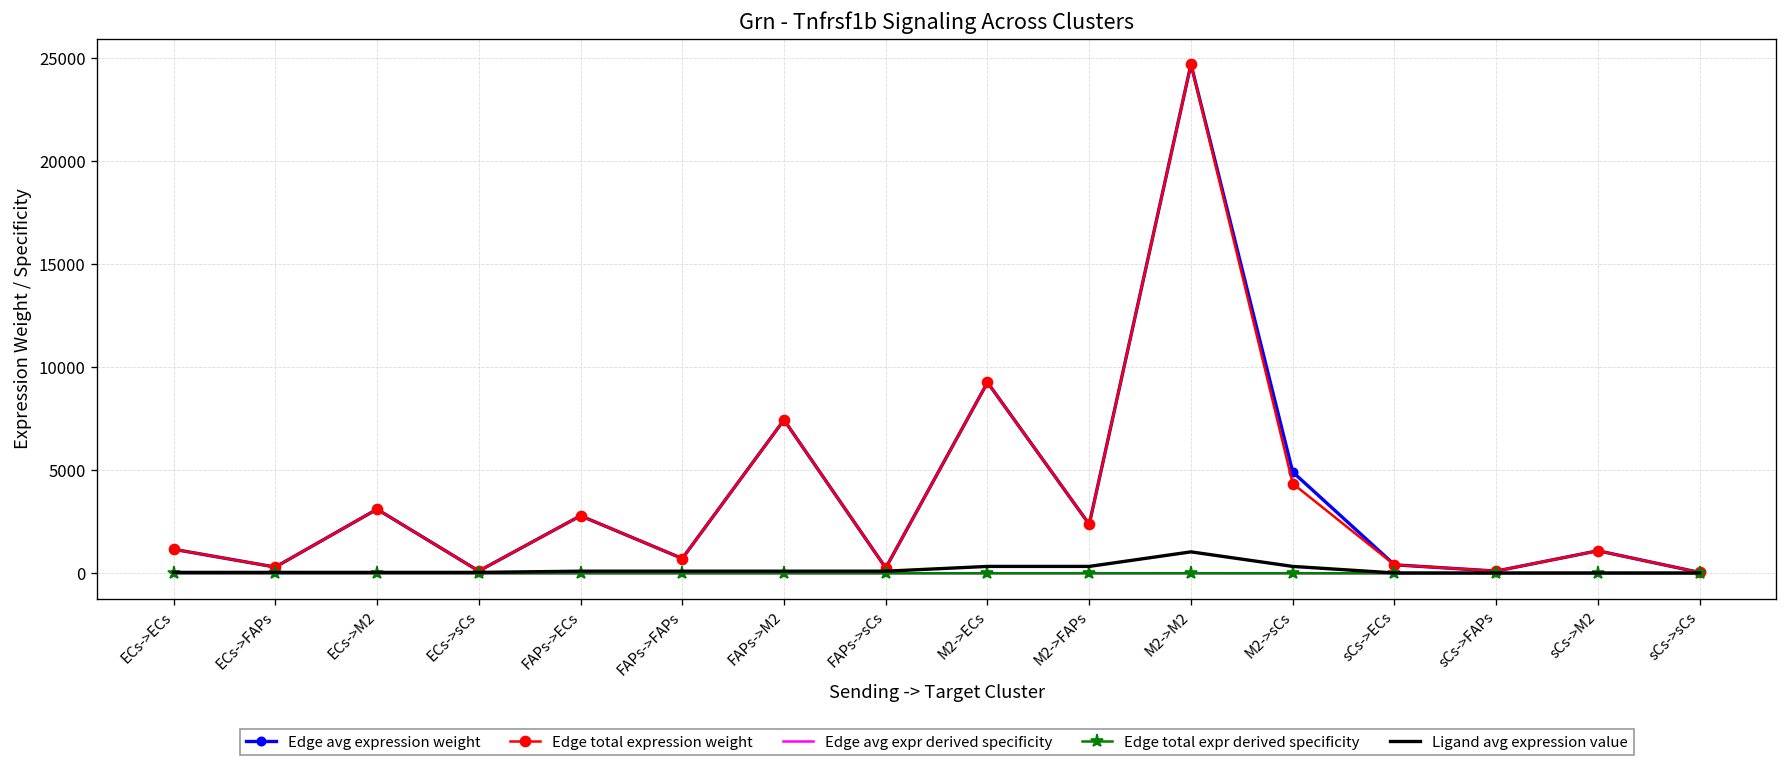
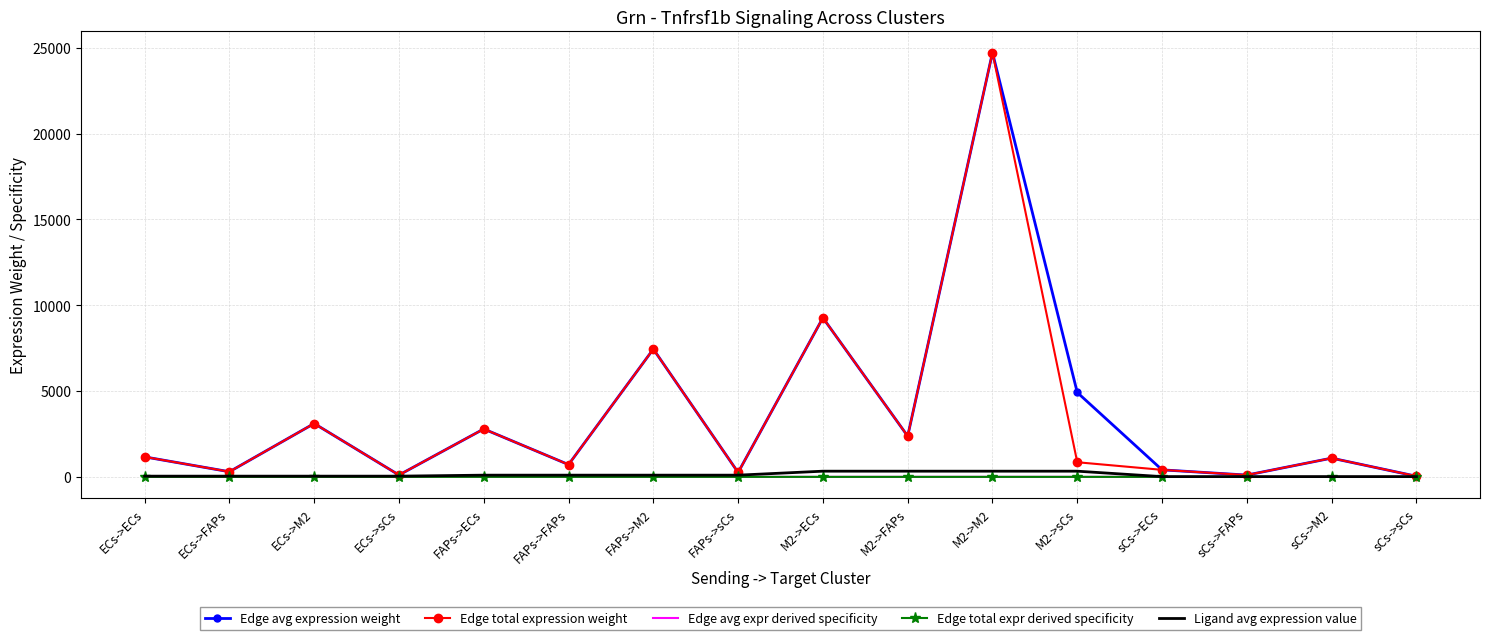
  {
    "Edge avg expression weight": {
      "M2->sCs": 4900
    },
    "Edge total expression weight": {
-     "M2->sCs": 4400
+     "M2->sCs": 900
    },
    "Edge total expr derived specificity": {
      "M2->ECs": 0,
      "M2->FAPs": 0,
      "M2->M2": 0,
      "M2->sCs": 0
    },
    "Ligand avg expression value": {
      "M2->ECs": 300,
      "M2->FAPs": 300,
-     "M2->M2": 1000,
+     "M2->M2": 300,
      "M2->sCs": 300
    }
  }
